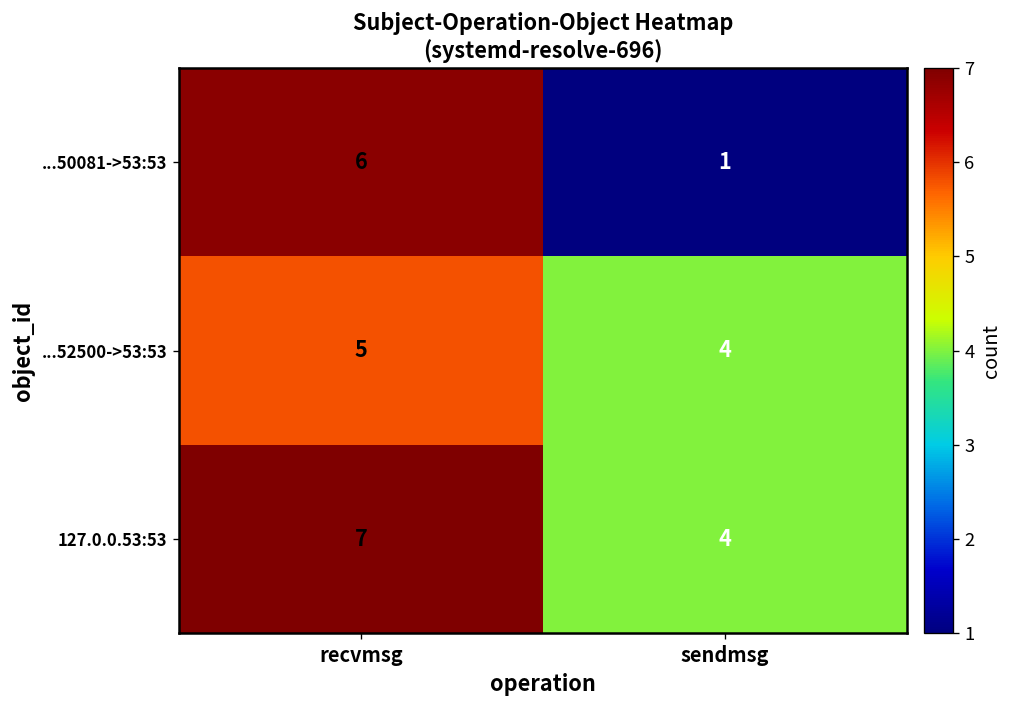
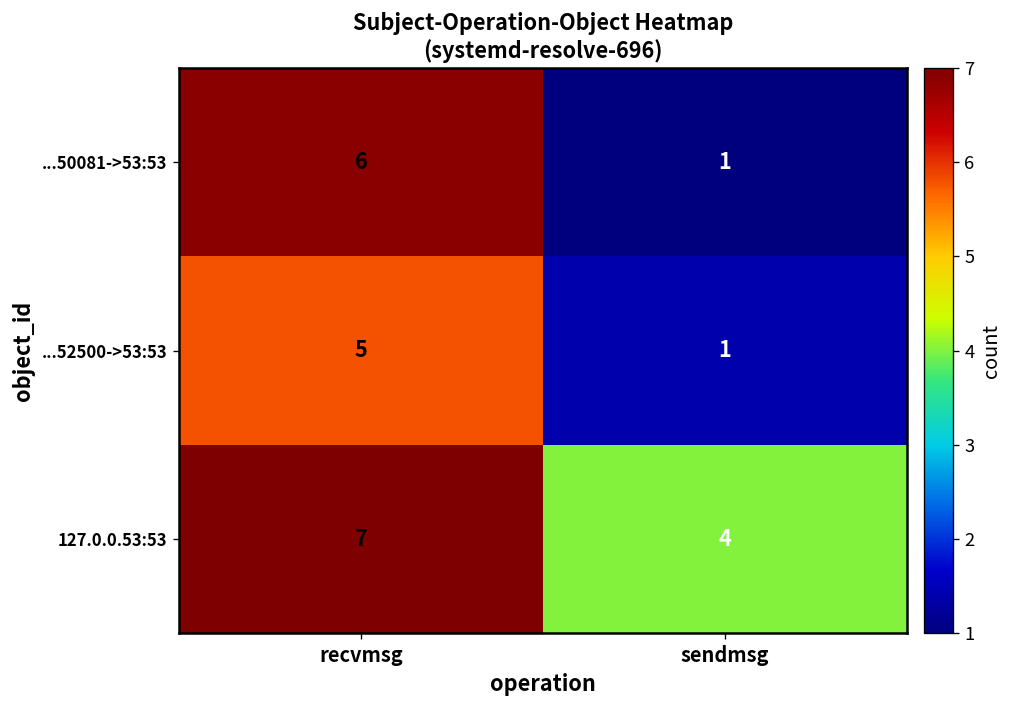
  {
    "...50081->53:53": {
      "recvmsg": 6,
      "sendmsg": 1
    },
    "...52500->53:53": {
      "recvmsg": 5,
-     "sendmsg": 4
+     "sendmsg": 1
    },
    "127.0.0.53:53": {
      "recvmsg": 7,
      "sendmsg": 4
    }
  }
